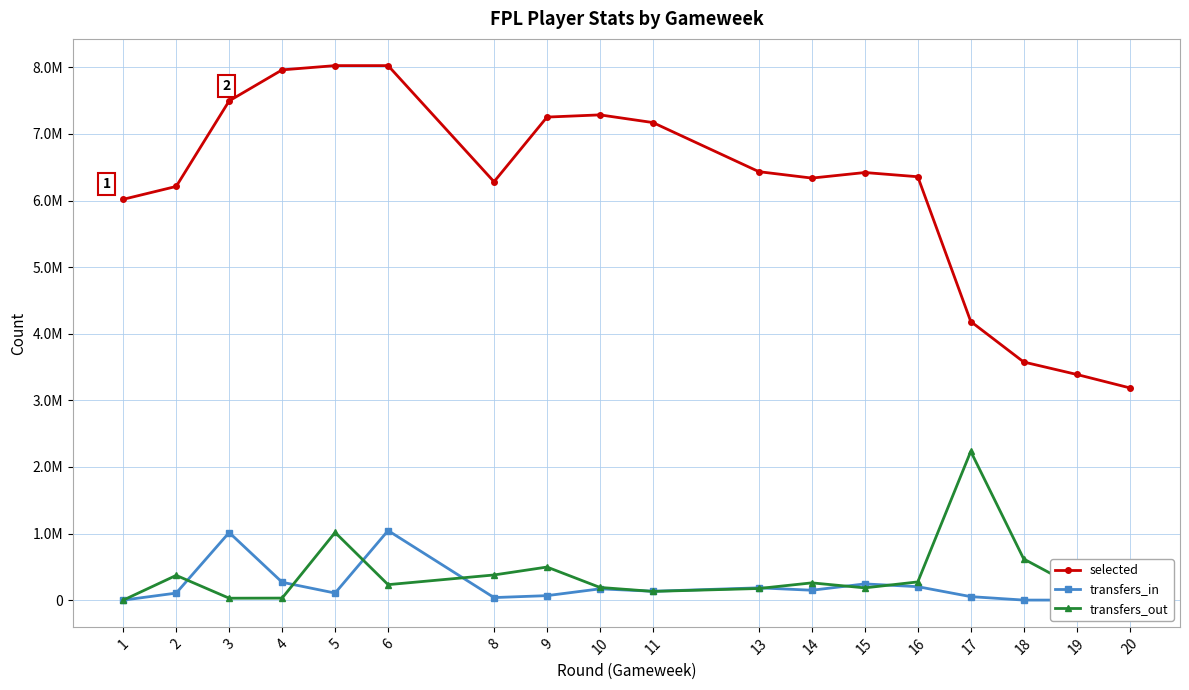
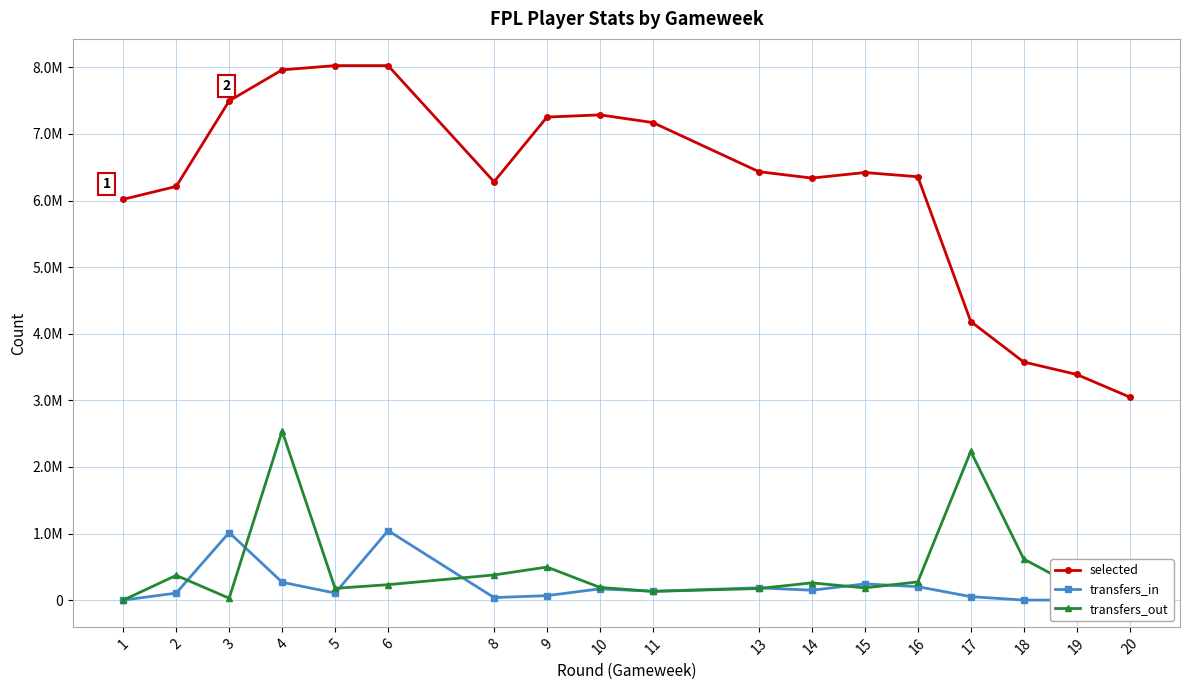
  {
    "selected": {
      "2": 6200000,
      "4": 8000000,
      "5": 8000000,
      "6": 8000000,
      "8": 6300000,
      "9": 7300000,
      "10": 7300000,
      "11": 7200000,
      "13": 6400000,
      "14": 6300000,
      "15": 6400000,
      "16": 6400000,
      "17": 4200000,
      "18": 3600000,
      "19": 3400000,
-     "20": 3200000
+     "20": 3000000
    },
    "transfers_in": {
      "2": 100000,
      "3": 1000000,
      "4": 300000,
      "5": 100000,
      "6": 1000000,
      "8": 0,
      "9": 100000,
      "14": 100000,
      "15": 200000,
      "16": 200000,
      "17": 100000,
      "18": 0
    },
    "transfers_out": {
      "2": 400000,
      "3": 0,
-     "4": 0,
-     "5": 1000000,
+     "4": 2500000,
+     "5": 200000,
      "6": 200000,
      "8": 400000,
      "9": 500000,
      "14": 300000,
      "15": 200000,
      "16": 300000,
      "17": 2200000,
      "18": 600000
    }
  }
